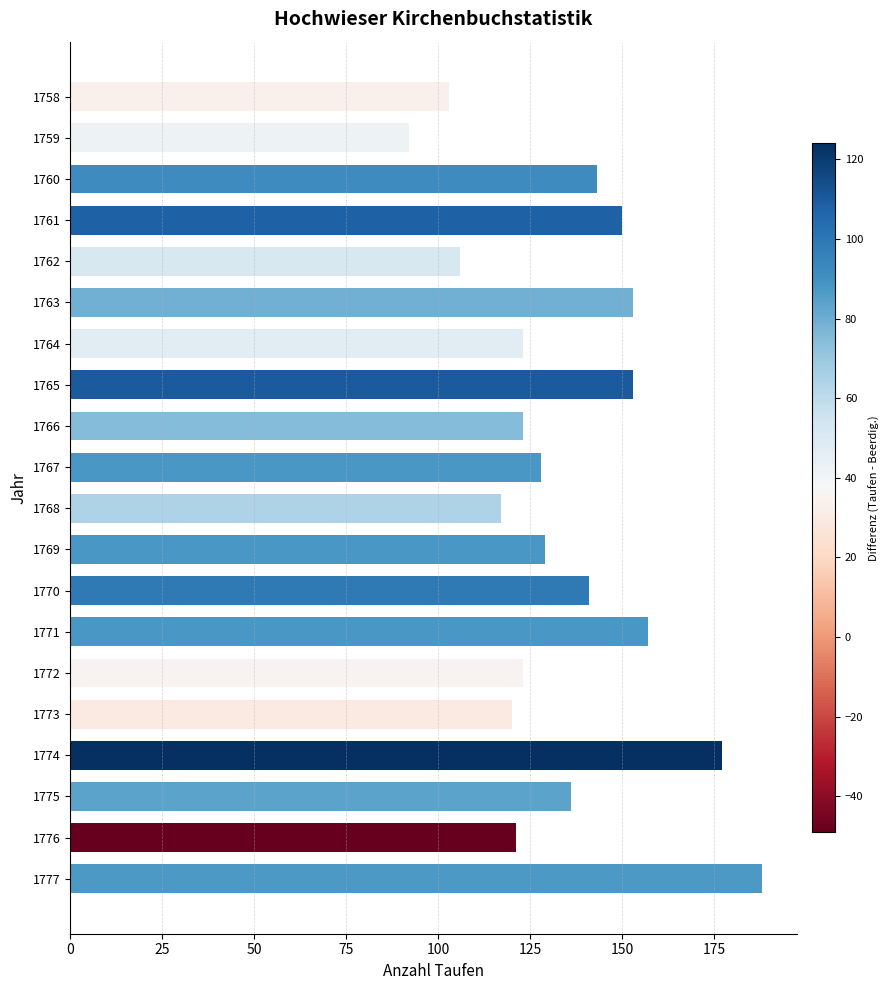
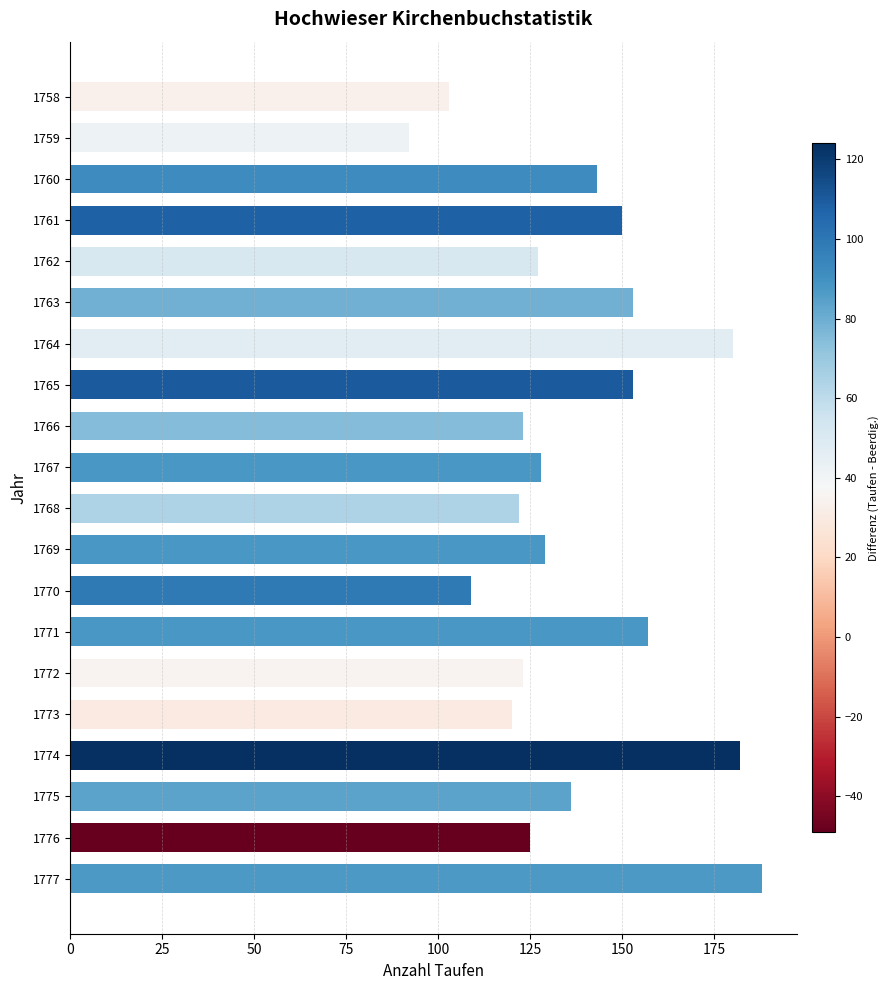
  {
    "1758": 103,
    "1759": 92,
    "1760": 143,
    "1761": 150,
-   "1762": 106,
+   "1762": 127,
    "1763": 153,
-   "1764": 123,
+   "1764": 180,
    "1765": 153,
    "1766": 123,
    "1767": 128,
-   "1768": 117,
+   "1768": 122,
    "1769": 129,
-   "1770": 141,
+   "1770": 109,
    "1771": 157,
    "1772": 123,
    "1773": 120,
-   "1774": 177,
+   "1774": 182,
    "1775": 136,
-   "1776": 121,
+   "1776": 125,
    "1777": 188
  }
